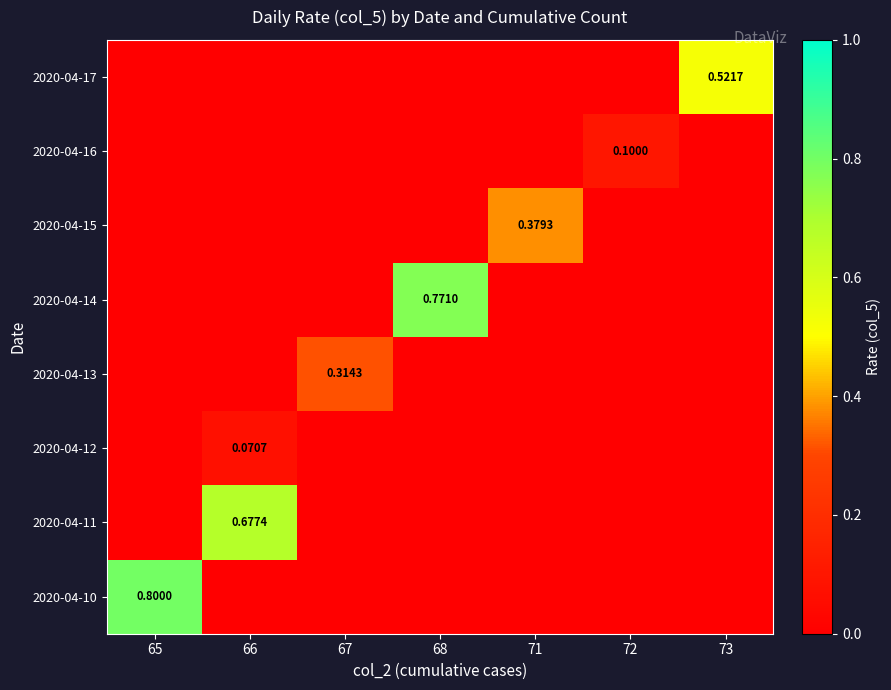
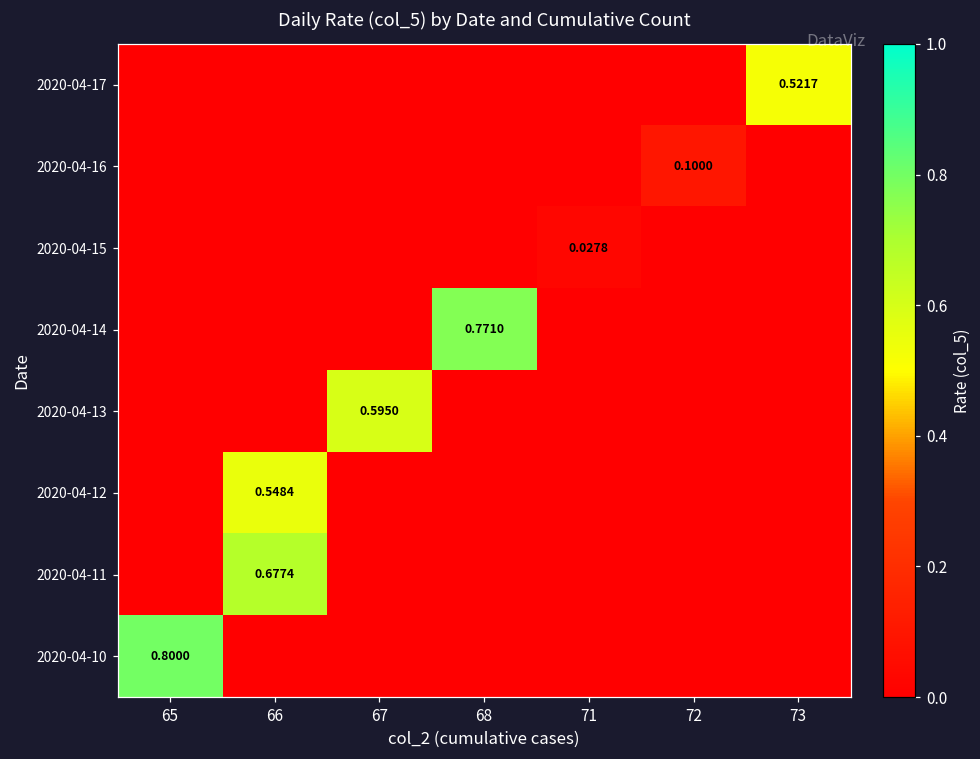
  {
    "2020-04-17": {
      "73": 0.5217
    },
    "2020-04-16": {
      "72": 0.1000
    },
    "2020-04-15": {
-     "71": 0.3793
+     "71": 0.0278
    },
    "2020-04-14": {
      "68": 0.7710
    },
    "2020-04-13": {
-     "67": 0.3143
+     "67": 0.5950
    },
    "2020-04-12": {
-     "66": 0.0707
+     "66": 0.5484
    },
    "2020-04-11": {
      "66": 0.6774
    },
    "2020-04-10": {
      "65": 0.8000
    }
  }
